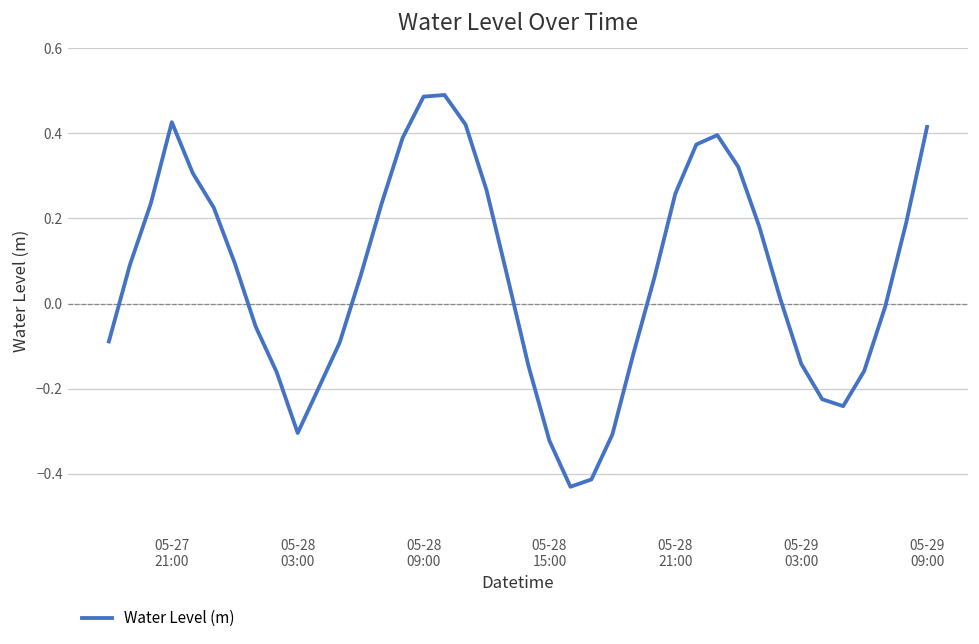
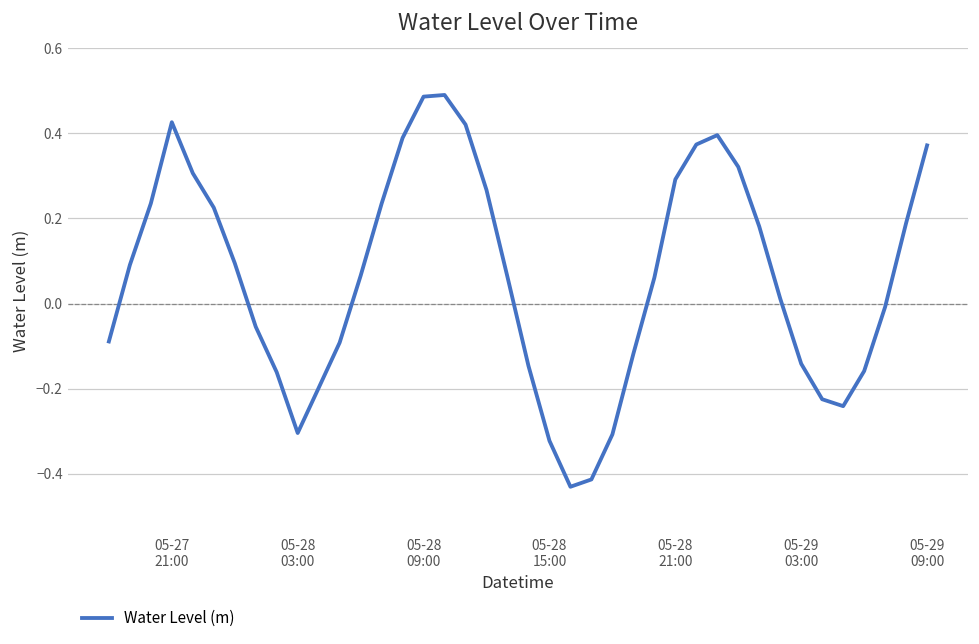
  {
    "05-27 21:00": 0.43,
    "05-28 03:00": -0.30,
    "05-28 09:00": 0.49,
    "05-28 15:00": -0.32,
-   "05-28 21:00": 0.26,
+   "05-28 21:00": 0.29,
    "05-29 03:00": -0.14,
-   "05-29 09:00": 0.41
+   "05-29 09:00": 0.37
  }
